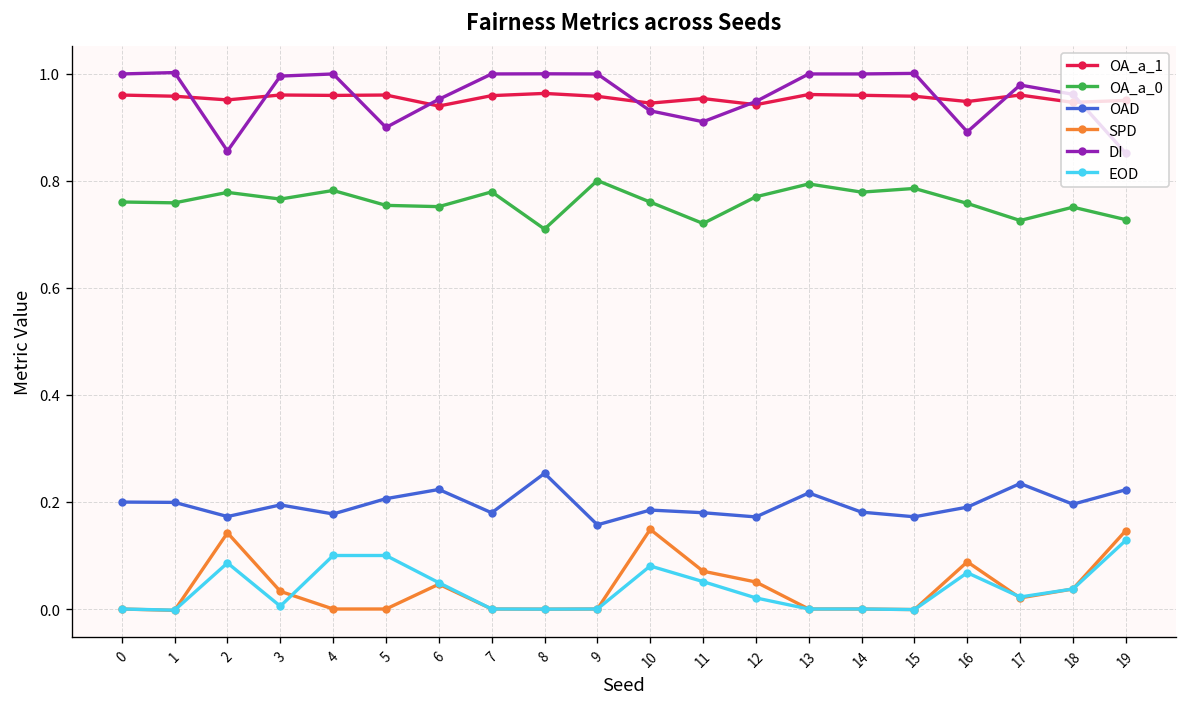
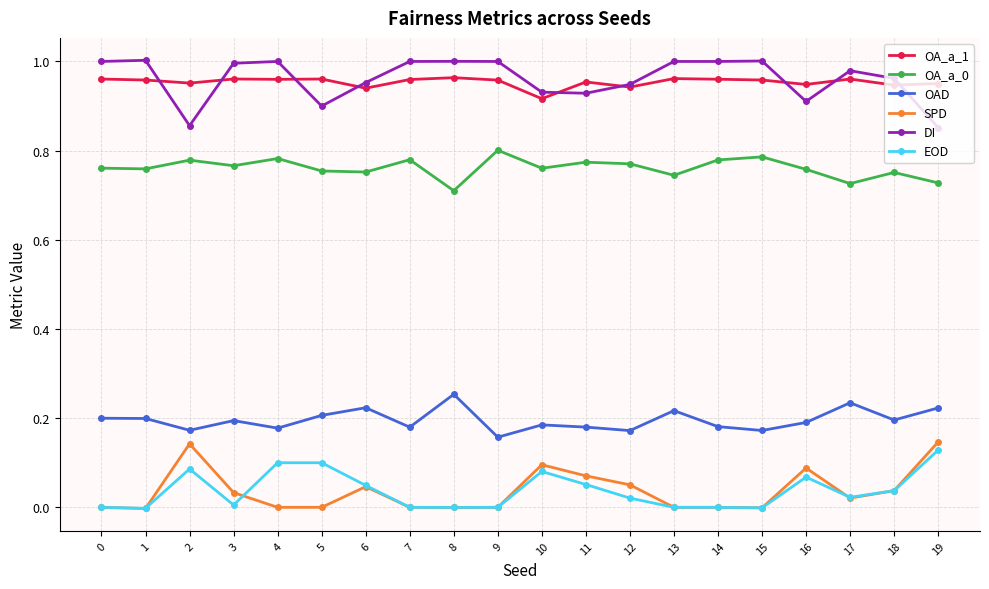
  {
    "OA_a_1": {
      "0": 0.96,
      "1": 0.96,
      "2": 0.95,
      "3": 0.96,
      "4": 0.96,
      "5": 0.96,
      "6": 0.94,
      "7": 0.96,
      "8": 0.96,
      "9": 0.96,
-     "10": 0.95,
+     "10": 0.92,
      "11": 0.95,
      "12": 0.94,
      "13": 0.96,
      "14": 0.96,
      "15": 0.96,
      "16": 0.95,
      "17": 0.96
    },
    "OA_a_0": {
      "0": 0.76,
      "1": 0.76,
      "2": 0.78,
      "3": 0.77,
      "4": 0.78,
      "5": 0.75,
      "6": 0.75,
      "7": 0.78,
      "8": 0.71,
      "9": 0.80,
      "10": 0.76,
-     "11": 0.72,
+     "11": 0.77,
      "12": 0.77,
-     "13": 0.79,
+     "13": 0.74,
      "14": 0.78,
      "15": 0.79,
      "16": 0.76,
      "17": 0.73,
      "18": 0.75,
      "19": 0.73
    },
    "OAD": {
      "0": 0.20,
      "1": 0.20,
      "2": 0.17,
      "3": 0.19,
      "4": 0.18,
      "5": 0.21,
      "6": 0.22,
      "7": 0.18,
      "8": 0.25,
      "9": 0.16,
      "10": 0.18,
      "11": 0.18,
      "12": 0.17,
      "13": 0.22,
      "14": 0.18,
      "15": 0.17,
      "16": 0.19,
      "17": 0.23,
      "18": 0.20,
      "19": 0.22
    },
    "SPD": {
      "2": 0.14,
      "3": 0.03,
      "4": 0.00,
      "5": 0.00,
-     "10": 0.15,
+     "10": 0.10,
      "11": 0.07,
      "12": 0.05,
      "16": 0.09,
      "19": 0.15
    },
    "DI": {
      "0": 1.00,
      "1": 1.00,
      "2": 0.86,
      "3": 1.00,
      "4": 1.00,
      "5": 0.90,
      "6": 0.95,
      "7": 1.00,
      "8": 1.00,
      "9": 1.00,
      "10": 0.93,
-     "11": 0.91,
+     "11": 0.93,
      "12": 0.95,
      "13": 1.00,
      "14": 1.00,
      "15": 1.00,
-     "16": 0.89,
+     "16": 0.91,
      "17": 0.98
    },
    "EOD": {
      "2": 0.09,
      "3": 0.01,
      "4": 0.10,
      "5": 0.10,
      "10": 0.08,
      "11": 0.05,
      "12": 0.02,
      "16": 0.07,
      "19": 0.13
    }
  }
